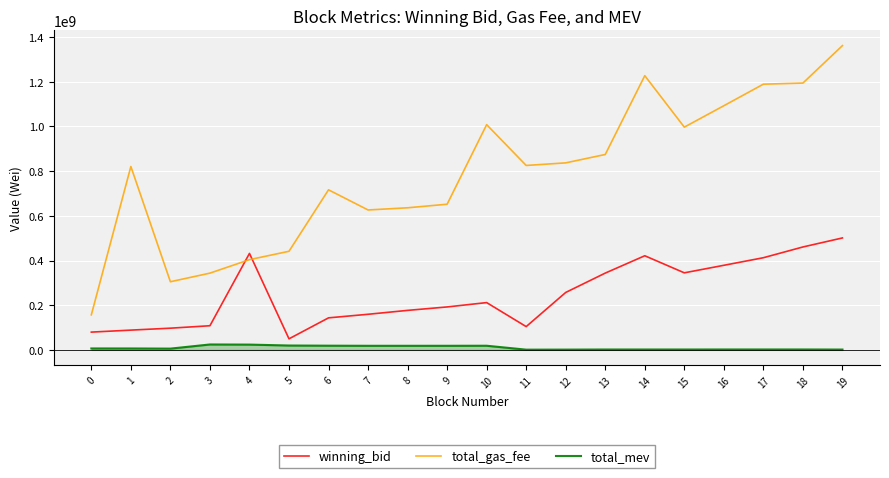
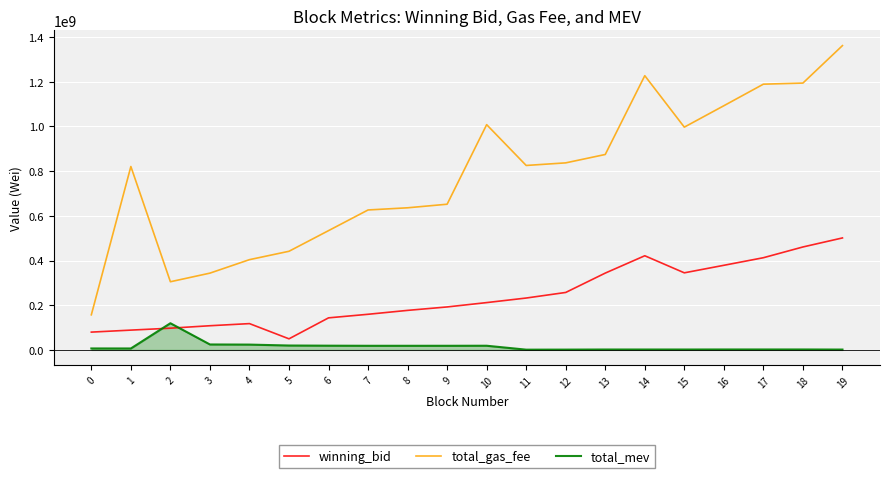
  {
    "winning_bid": {
      "0": 80000000,
      "1": 90000000,
      "2": 100000000,
      "3": 110000000,
-     "4": 430000000,
+     "4": 120000000,
      "5": 50000000,
      "6": 140000000,
      "7": 160000000,
      "8": 180000000,
      "9": 190000000,
      "10": 210000000,
-     "11": 100000000,
+     "11": 230000000,
      "12": 260000000,
      "13": 340000000,
      "14": 420000000,
      "15": 340000000,
      "16": 380000000,
      "17": 410000000,
      "18": 460000000,
      "19": 500000000
    },
    "total_gas_fee": {
      "0": 160000000,
      "1": 820000000,
      "2": 310000000,
      "3": 340000000,
      "4": 400000000,
      "5": 440000000,
-     "6": 720000000,
+     "6": 530000000,
      "7": 630000000,
      "8": 640000000,
      "9": 650000000,
      "10": 1010000000,
      "11": 830000000,
      "12": 840000000,
      "13": 870000000,
      "14": 1230000000,
      "15": 1000000000,
      "16": 1090000000,
      "17": 1190000000,
      "18": 1190000000,
      "19": 1360000000
    },
    "total_mev": {
      "0": 10000000,
      "1": 10000000,
-     "2": 10000000,
+     "2": 120000000,
      "3": 20000000,
      "4": 20000000,
      "5": 20000000,
      "6": 20000000,
      "7": 20000000,
      "8": 20000000,
      "9": 20000000,
      "10": 20000000,
      "11": 0,
      "12": 0,
      "13": 0,
      "14": 0,
      "15": 0,
      "16": 0,
      "17": 0,
      "18": 0,
      "19": 0
    }
  }
